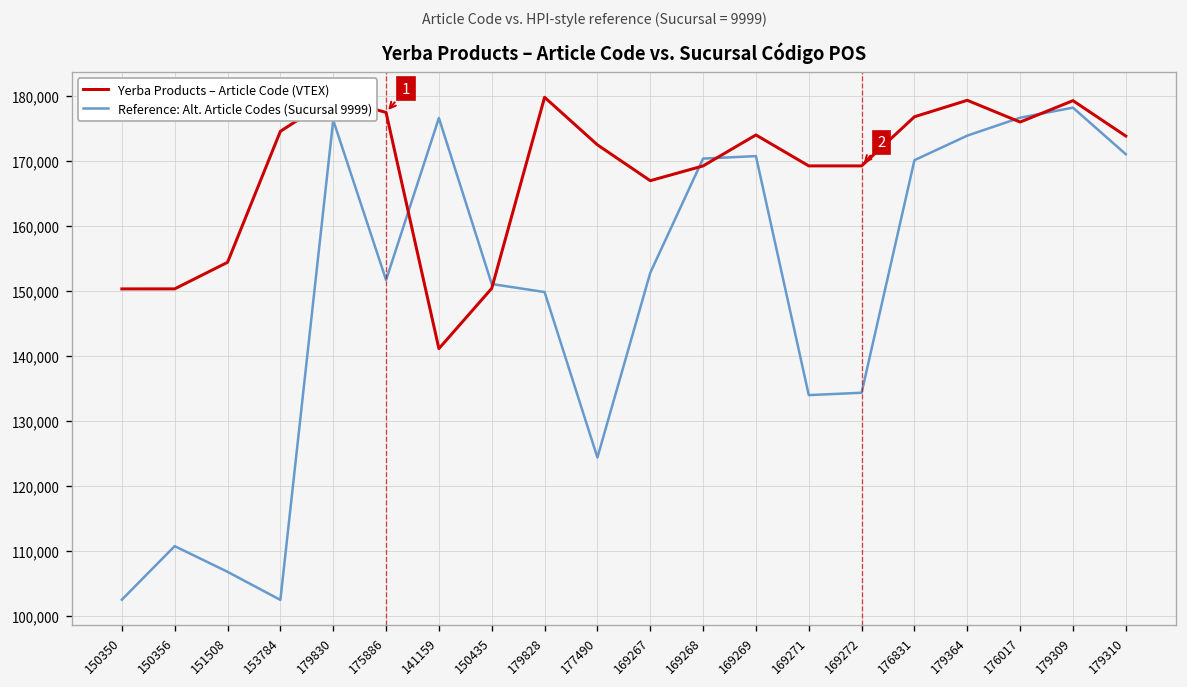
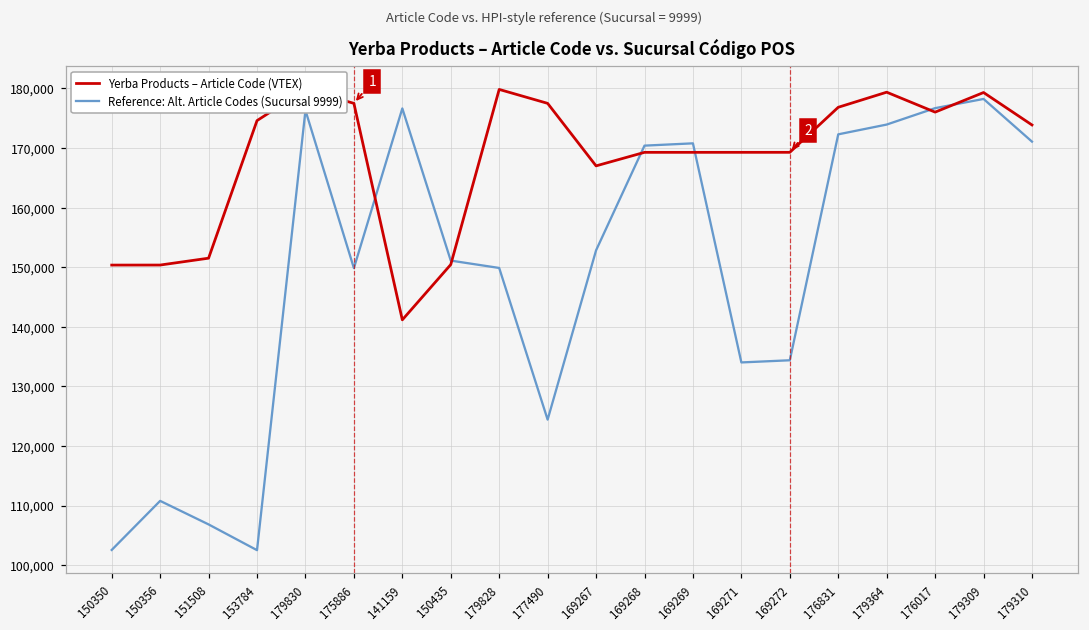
  {
    "Yerba Products – Article Code (VTEX)": {
      "150350": "150,000",
      "150356": "150,000",
-     "151508": "154,000",
+     "151508": "152,000",
      "153784": "175,000",
      "141159": "141,000",
      "150435": "150,000",
      "179828": "180,000",
-     "177490": "173,000",
+     "177490": "177,000",
      "169267": "167,000",
      "169268": "169,000",
-     "169269": "174,000",
+     "169269": "169,000",
      "169271": "169,000",
      "176831": "177,000",
      "179364": "179,000",
      "176017": "176,000",
      "179309": "179,000",
      "179310": "174,000"
    },
    "Reference: Alt. Article Codes (Sucursal 9999)": {
      "150350": "103,000",
      "150356": "111,000",
      "151508": "107,000",
      "153784": "103,000",
-     "175886": "152,000",
+     "175886": "150,000",
      "141159": "177,000",
      "150435": "151,000",
      "179828": "150,000",
      "177490": "124,000",
      "169267": "153,000",
      "169268": "170,000",
      "169269": "171,000",
      "169271": "134,000",
      "169272": "134,000",
-     "176831": "170,000",
+     "176831": "172,000",
      "179364": "174,000",
      "176017": "177,000",
      "179309": "178,000",
      "179310": "171,000"
    }
  }
